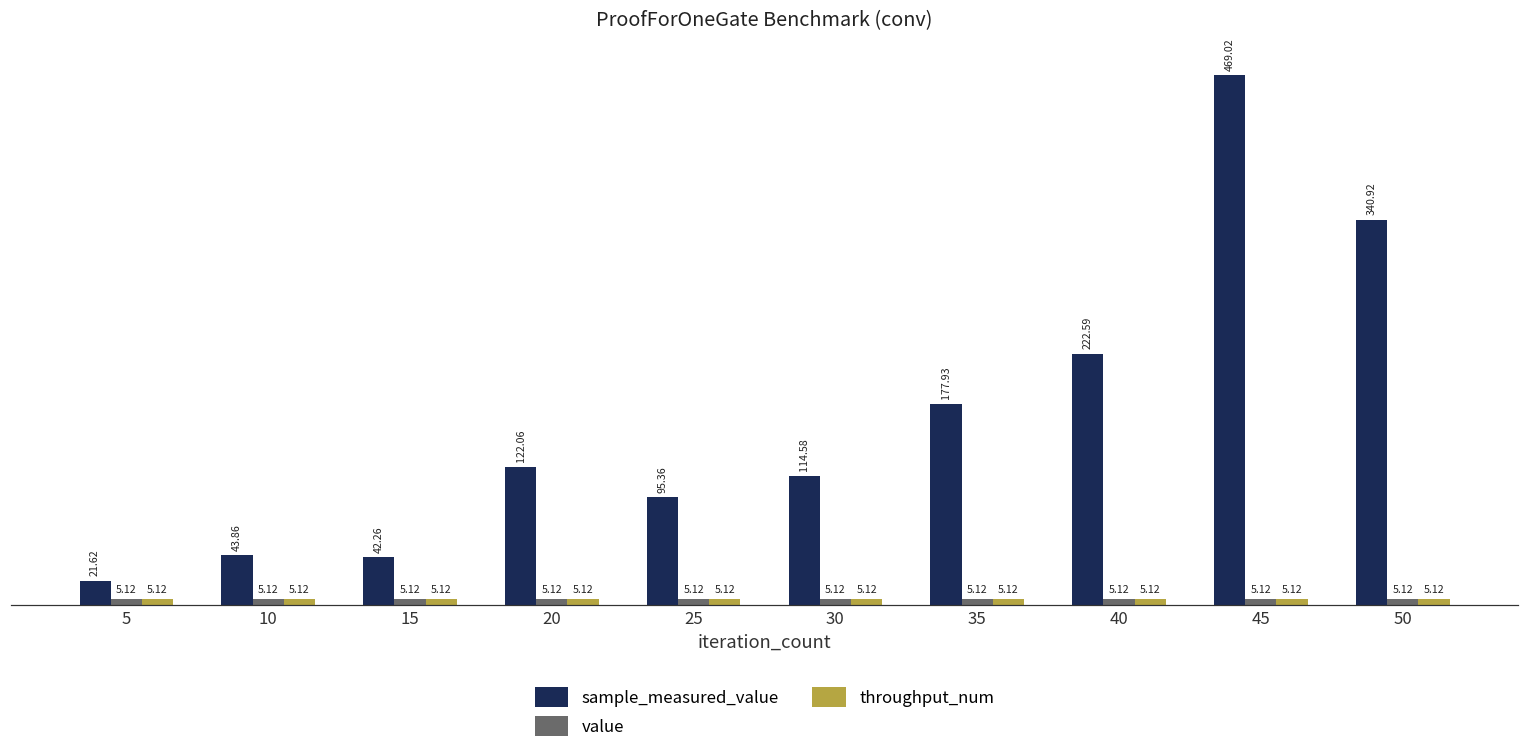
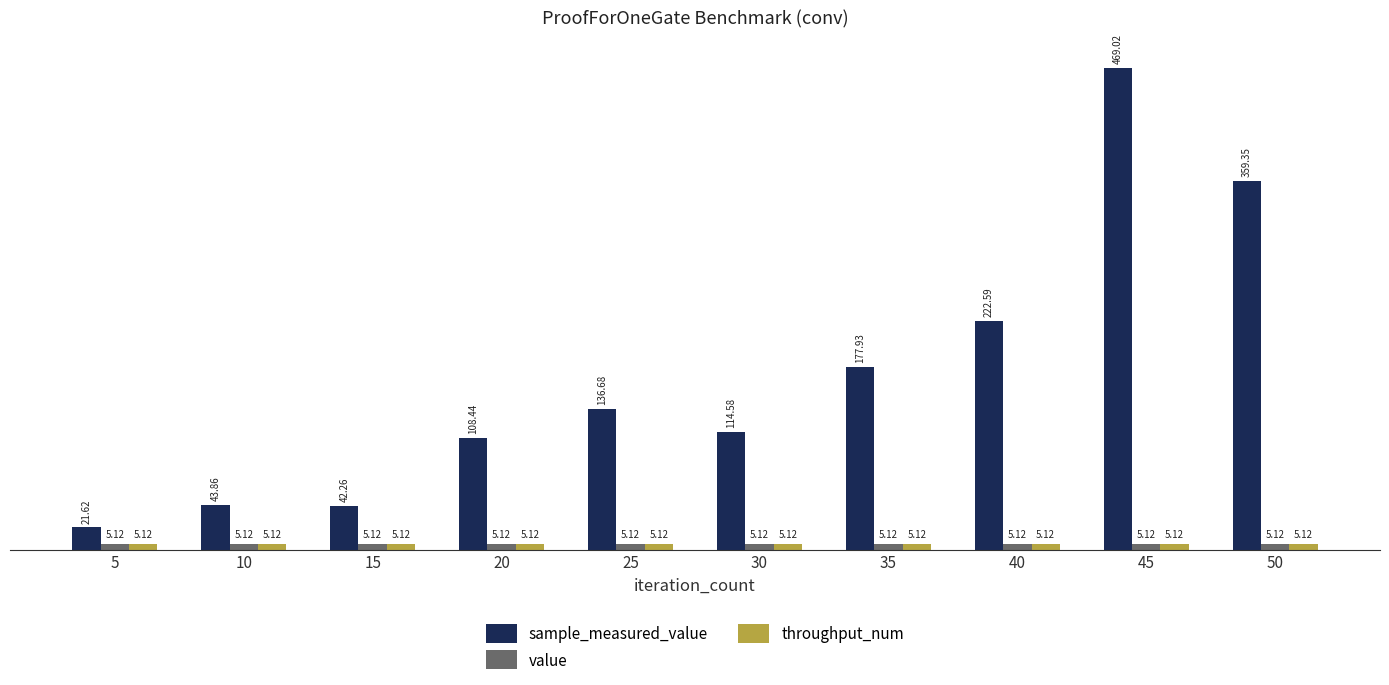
  {
    "sample_measured_value": {
      "5": 21.62,
      "10": 43.86,
      "15": 42.26,
-     "20": 122.06,
-     "25": 95.36,
+     "20": 108.44,
+     "25": 136.68,
      "30": 114.58,
      "35": 177.93,
      "40": 222.59,
      "45": 469.02,
-     "50": 340.92
+     "50": 359.35
    },
    "value": {
      "5": 5.12,
      "10": 5.12,
      "15": 5.12,
      "20": 5.12,
      "25": 5.12,
      "30": 5.12,
      "35": 5.12,
      "40": 5.12,
      "45": 5.12,
      "50": 5.12
    },
    "throughput_num": {
      "5": 5.12,
      "10": 5.12,
      "15": 5.12,
      "20": 5.12,
      "25": 5.12,
      "30": 5.12,
      "35": 5.12,
      "40": 5.12,
      "45": 5.12,
      "50": 5.12
    }
  }
